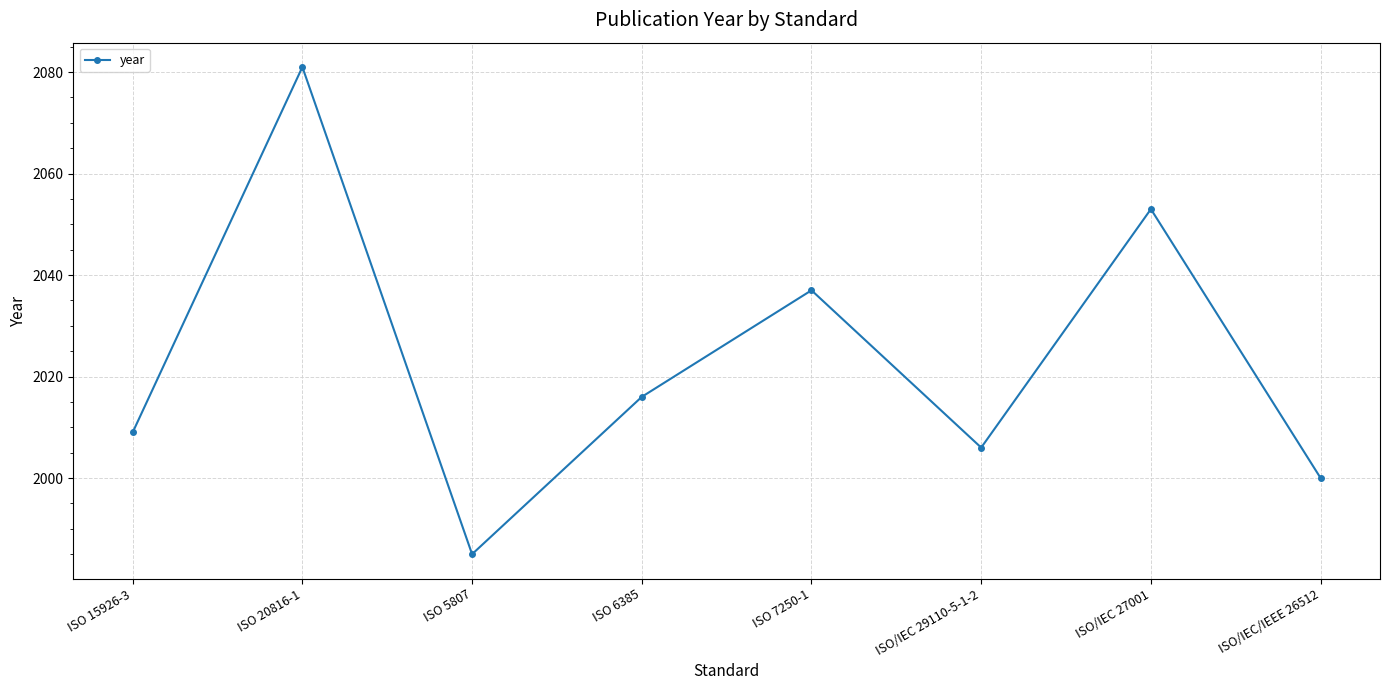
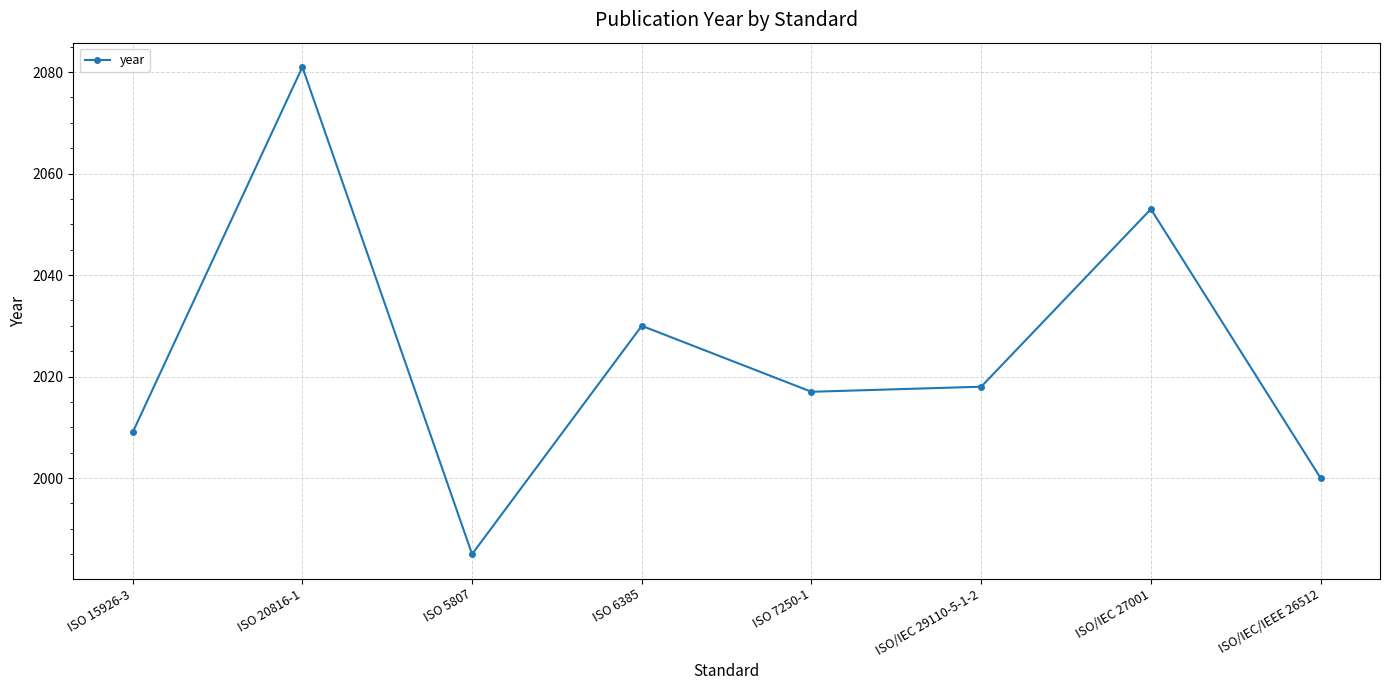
  {
    "ISO 15926-3": 2009,
    "ISO 20816-1": 2081,
    "ISO 5807": 1985,
-   "ISO 6385": 2016,
-   "ISO 7250-1": 2037,
-   "ISO/IEC 29110-5-1-2": 2006,
+   "ISO 6385": 2030,
+   "ISO 7250-1": 2017,
+   "ISO/IEC 29110-5-1-2": 2018,
    "ISO/IEC 27001": 2053,
    "ISO/IEC/IEEE 26512": 2000
  }
